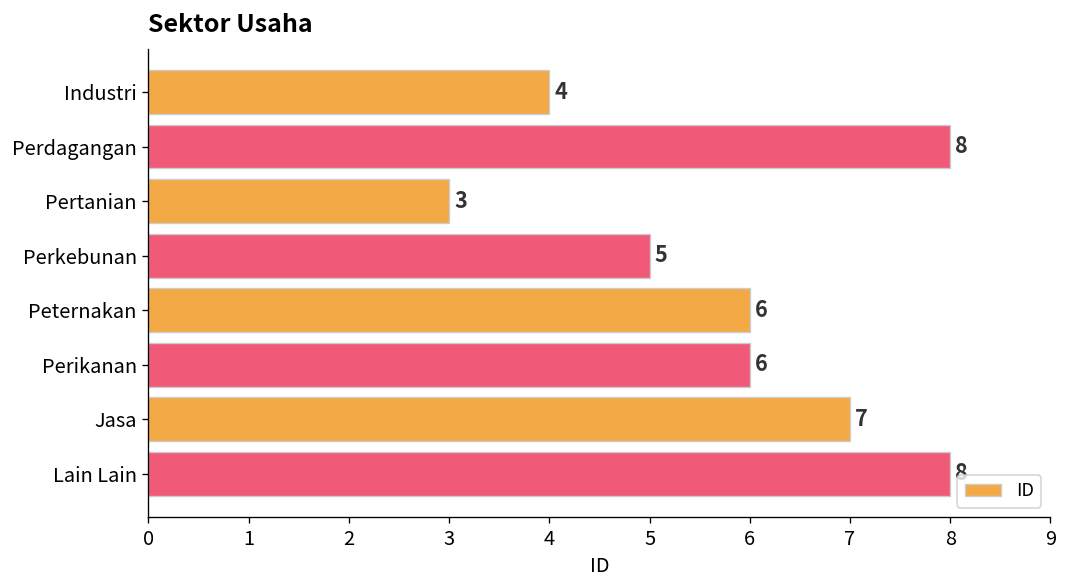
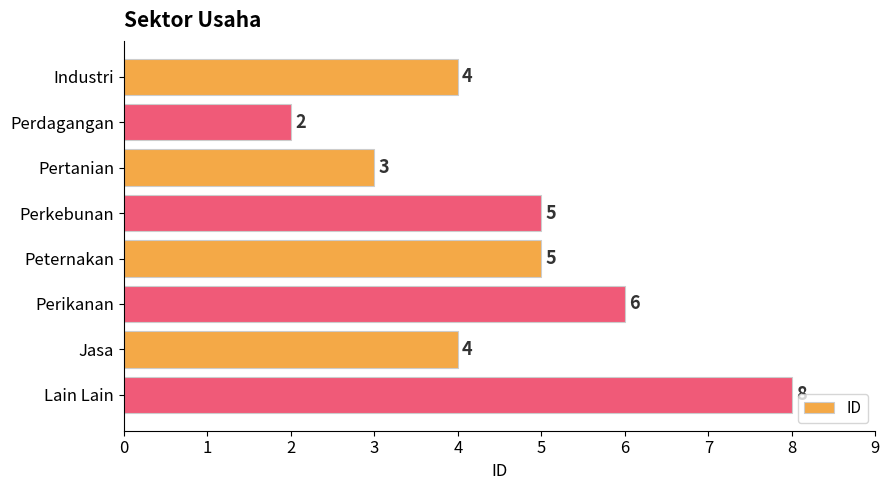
  {
    "Industri": 4,
-   "Perdagangan": 8,
+   "Perdagangan": 2,
    "Pertanian": 3,
    "Perkebunan": 5,
-   "Peternakan": 6,
+   "Peternakan": 5,
    "Perikanan": 6,
-   "Jasa": 7
+   "Jasa": 4
  }
